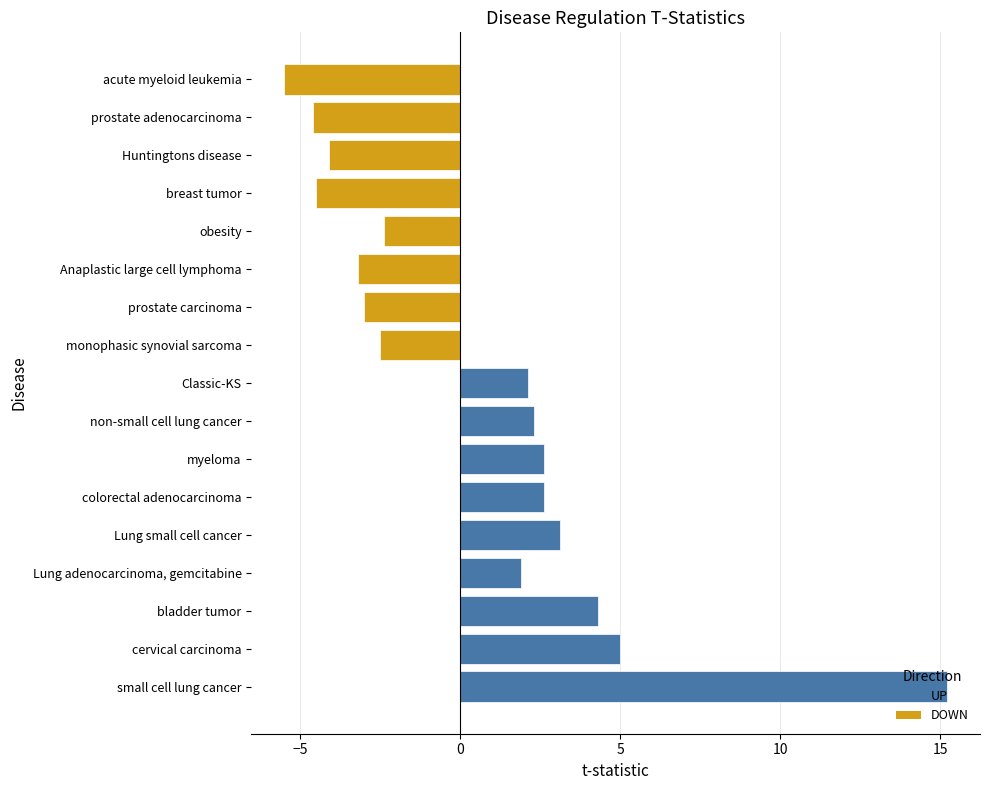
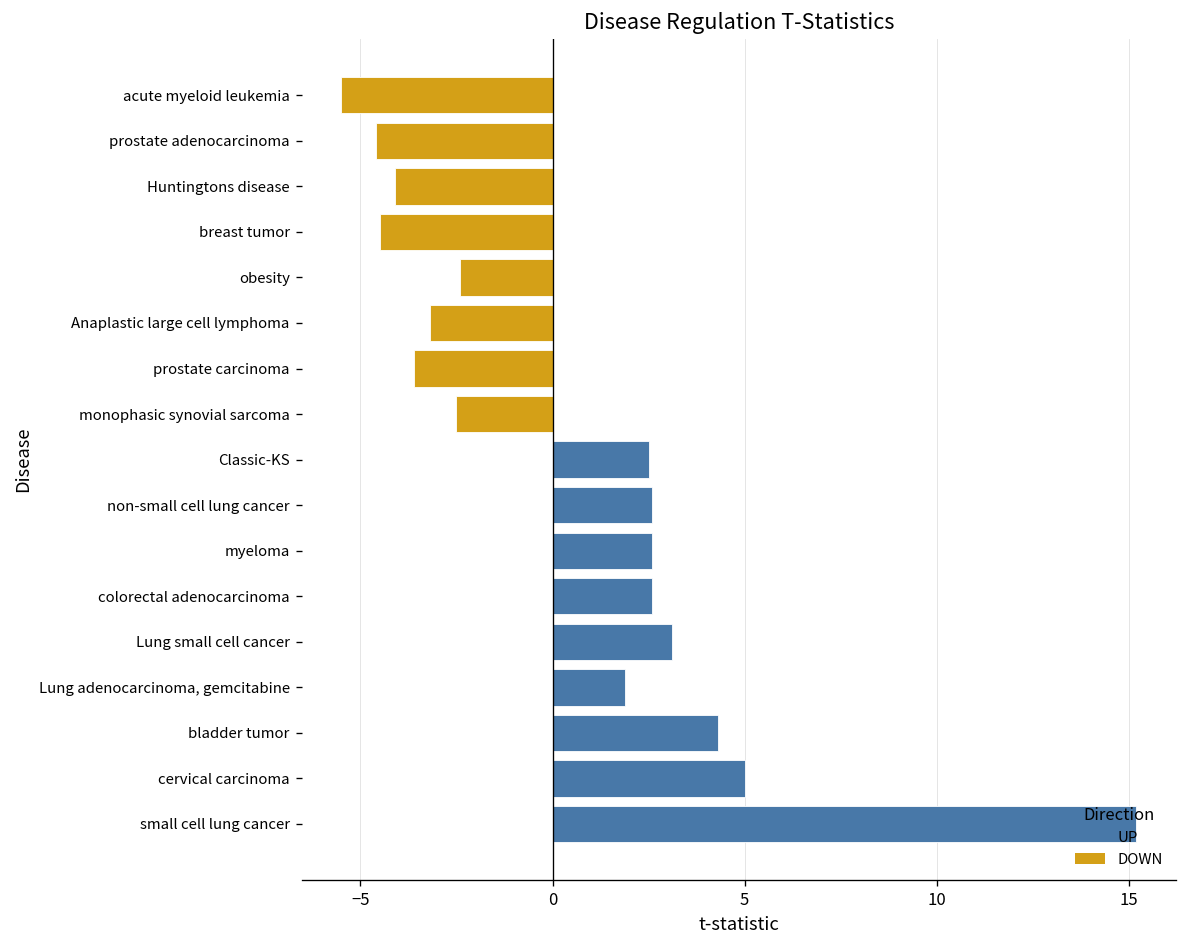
  {
    "acute myeloid leukemia": -5.5,
    "prostate adenocarcinoma": -4.6,
    "Huntingtons disease": -4.1,
    "breast tumor": -4.5,
    "obesity": -2.4,
    "Anaplastic large cell lymphoma": -3.2,
-   "prostate carcinoma": -3.0,
+   "prostate carcinoma": -3.6,
    "monophasic synovial sarcoma": -2.5,
-   "Classic-KS": 2.1,
-   "non-small cell lung cancer": 2.3,
+   "Classic-KS": 2.5,
+   "non-small cell lung cancer": 2.6,
    "myeloma": 2.6,
    "colorectal adenocarcinoma": 2.6,
    "Lung small cell cancer": 3.1,
    "Lung adenocarcinoma, gemcitabine": 1.9,
    "bladder tumor": 4.3,
    "cervical carcinoma": 5.0,
    "small cell lung cancer": 15.2
  }
